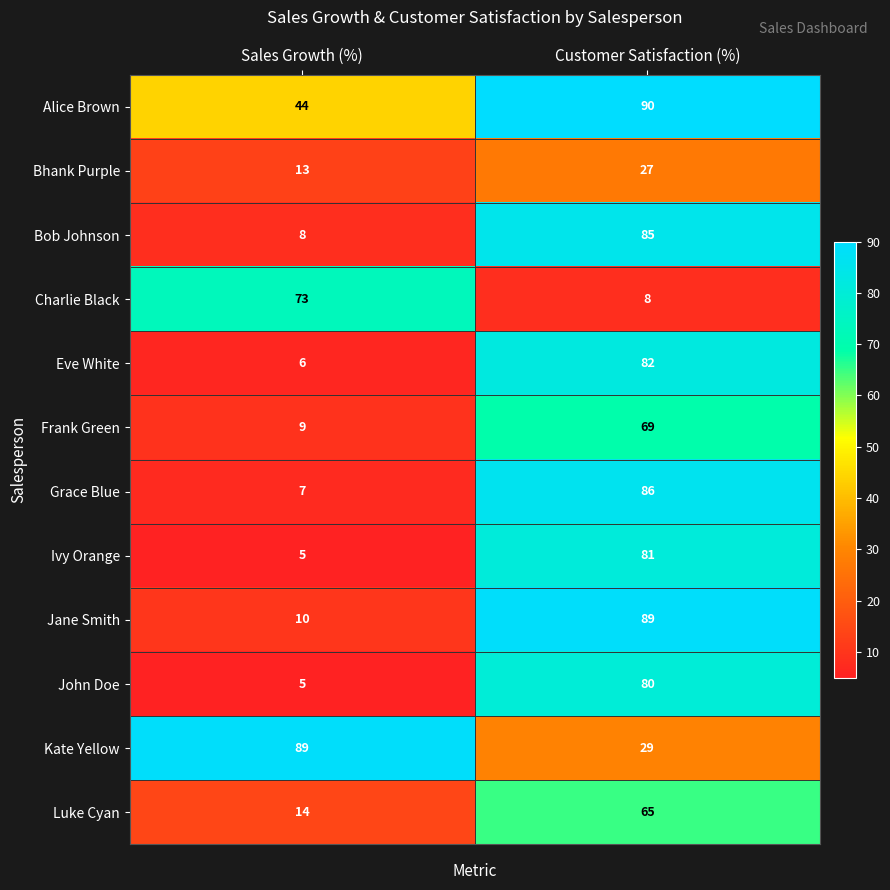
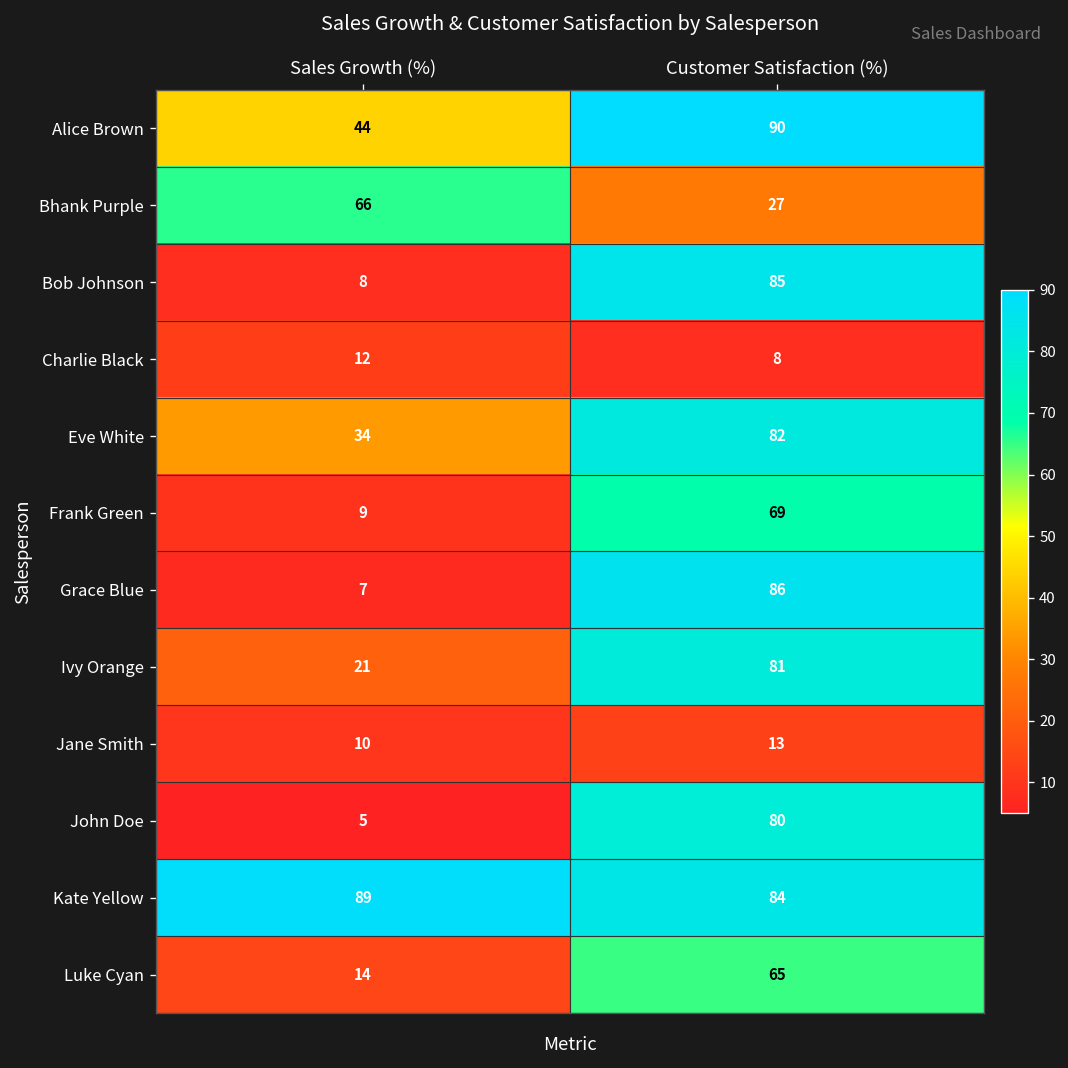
  {
    "Alice Brown": {
      "Sales Growth (%)": 44,
      "Customer Satisfaction (%)": 90
    },
    "Bhank Purple": {
-     "Sales Growth (%)": 13,
+     "Sales Growth (%)": 66,
      "Customer Satisfaction (%)": 27
    },
    "Bob Johnson": {
      "Sales Growth (%)": 8,
      "Customer Satisfaction (%)": 85
    },
    "Charlie Black": {
-     "Sales Growth (%)": 73,
+     "Sales Growth (%)": 12,
      "Customer Satisfaction (%)": 8
    },
    "Eve White": {
-     "Sales Growth (%)": 6,
+     "Sales Growth (%)": 34,
      "Customer Satisfaction (%)": 82
    },
    "Frank Green": {
      "Sales Growth (%)": 9,
      "Customer Satisfaction (%)": 69
    },
    "Grace Blue": {
      "Sales Growth (%)": 7,
      "Customer Satisfaction (%)": 86
    },
    "Ivy Orange": {
-     "Sales Growth (%)": 5,
+     "Sales Growth (%)": 21,
      "Customer Satisfaction (%)": 81
    },
    "Jane Smith": {
      "Sales Growth (%)": 10,
-     "Customer Satisfaction (%)": 89
+     "Customer Satisfaction (%)": 13
    },
    "John Doe": {
      "Sales Growth (%)": 5,
      "Customer Satisfaction (%)": 80
    },
    "Kate Yellow": {
      "Sales Growth (%)": 89,
-     "Customer Satisfaction (%)": 29
+     "Customer Satisfaction (%)": 84
    },
    "Luke Cyan": {
      "Sales Growth (%)": 14,
      "Customer Satisfaction (%)": 65
    }
  }
